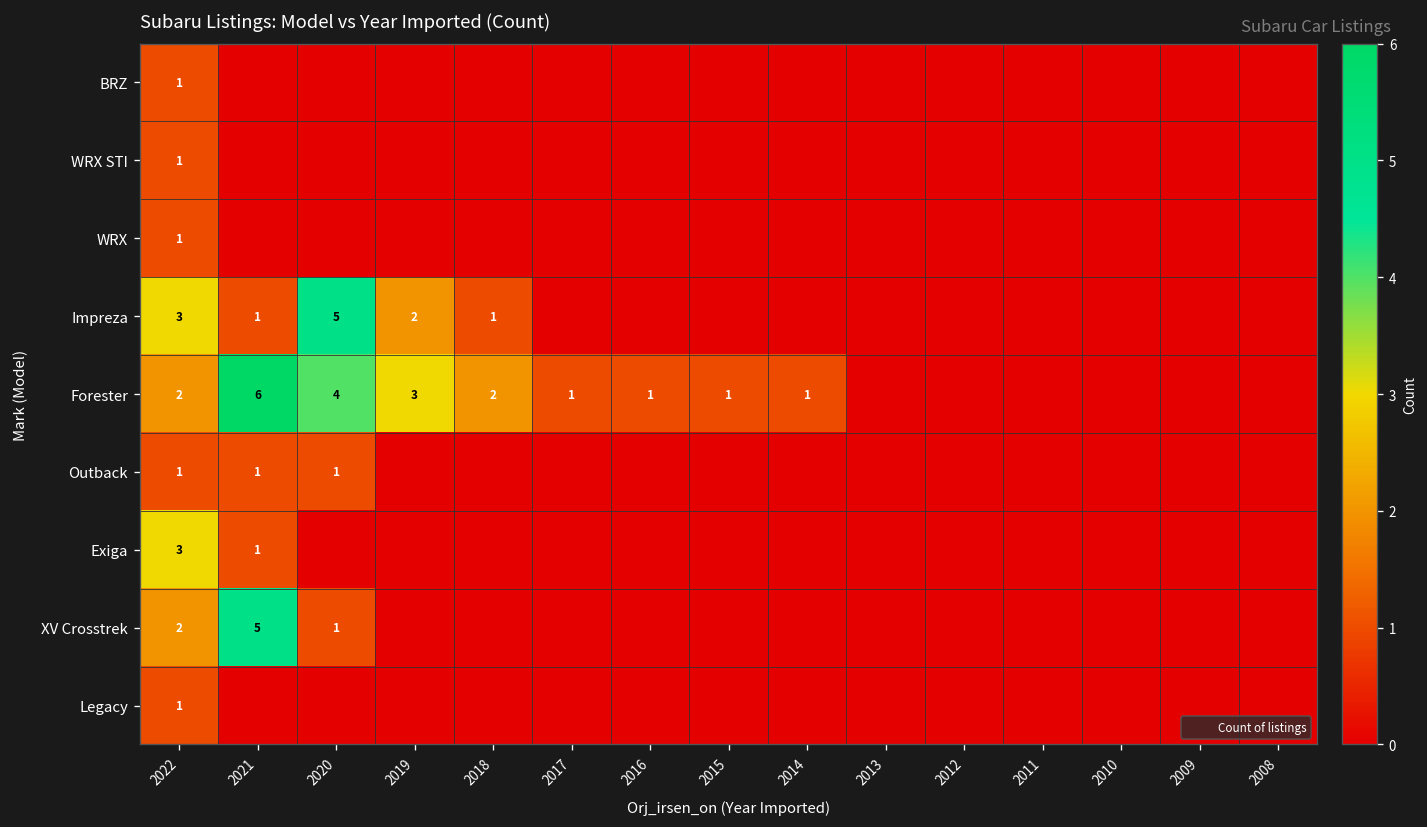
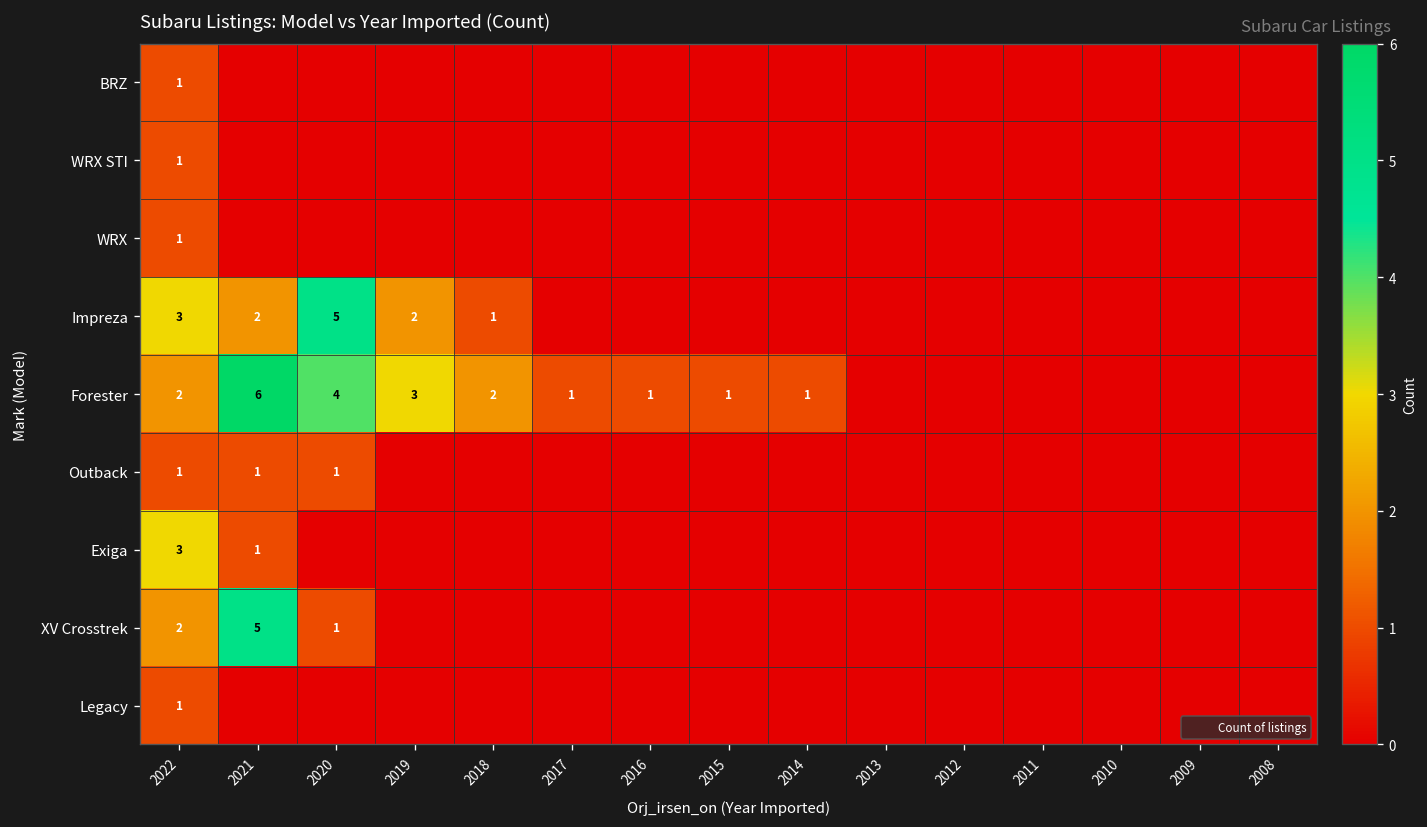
  {
    "BRZ": {
      "2022": 1
    },
    "WRX STI": {
      "2022": 1
    },
    "WRX": {
      "2022": 1
    },
    "Impreza": {
      "2022": 3,
-     "2021": 1,
+     "2021": 2,
      "2020": 5,
      "2019": 2,
      "2018": 1
    },
    "Forester": {
      "2022": 2,
      "2021": 6,
      "2020": 4,
      "2019": 3,
      "2018": 2,
      "2017": 1,
      "2016": 1,
      "2015": 1,
      "2014": 1
    },
    "Outback": {
      "2022": 1,
      "2021": 1,
      "2020": 1
    },
    "Exiga": {
      "2022": 3,
      "2021": 1
    },
    "XV Crosstrek": {
      "2022": 2,
      "2021": 5,
      "2020": 1
    },
    "Legacy": {
      "2022": 1
    }
  }
